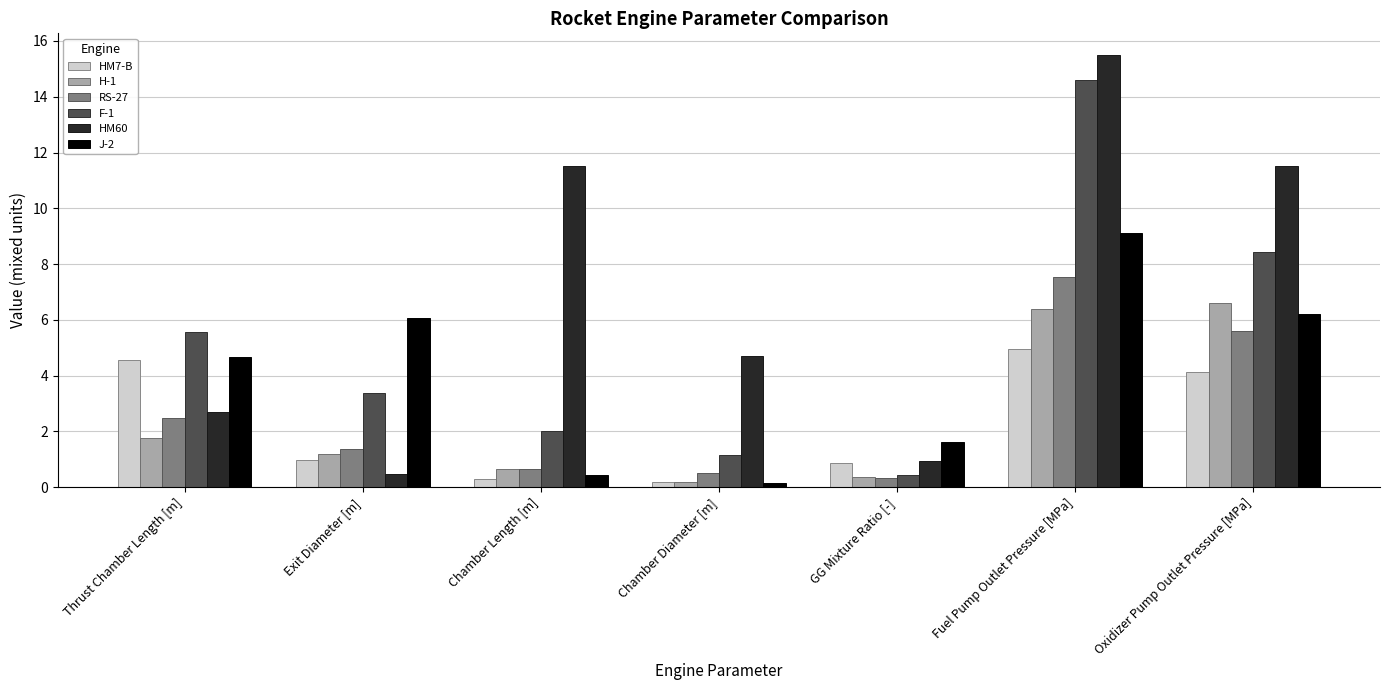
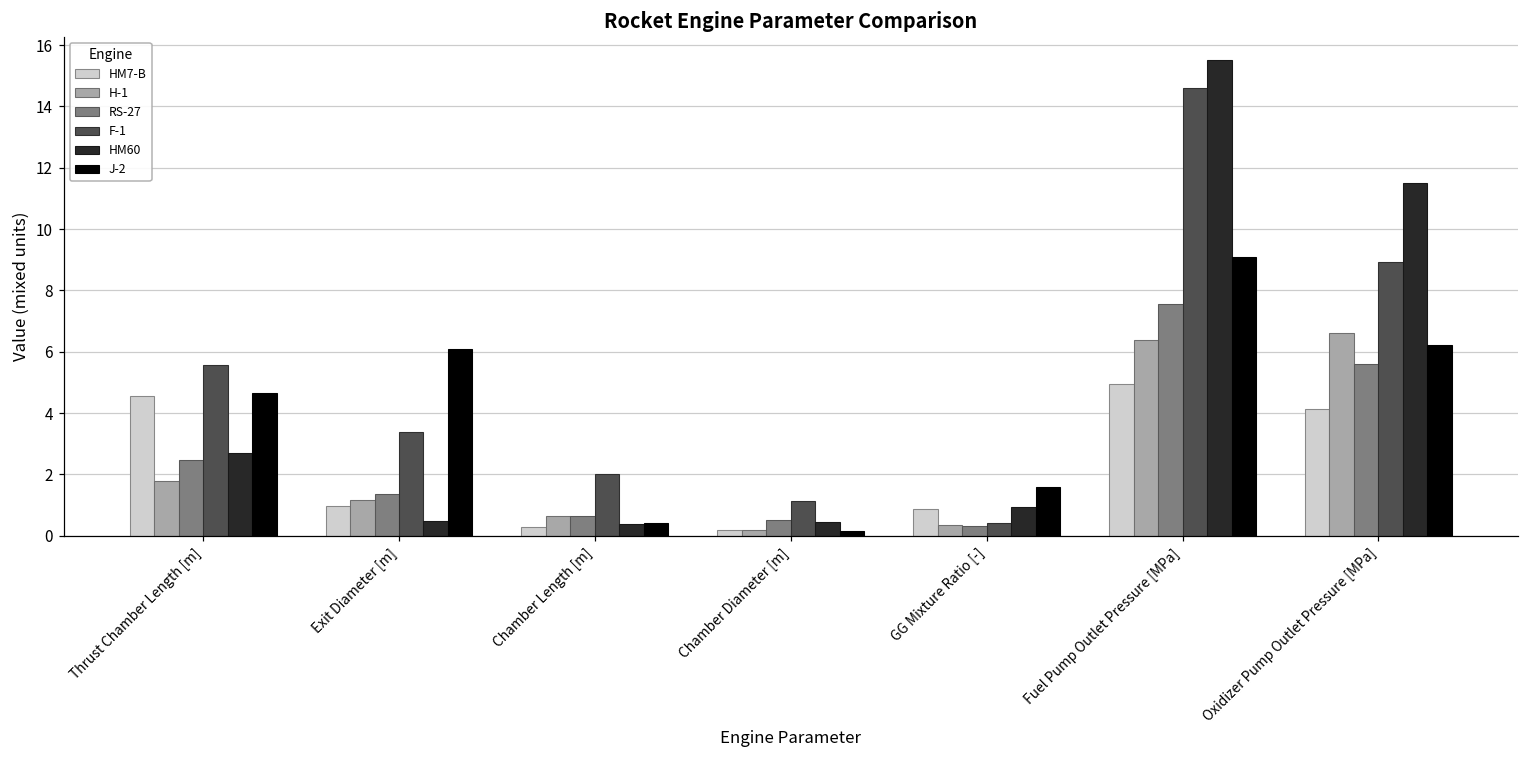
  {
    "HM7-B": {
      "Thrust Chamber Length [m]": 4.5,
      "Exit Diameter [m]": 1.0,
      "Chamber Length [m]": 0.3,
      "Chamber Diameter [m]": 0.2,
      "GG Mixture Ratio [-]": 0.9,
      "Fuel Pump Outlet Pressure [MPa]": 4.9,
      "Oxidizer Pump Outlet Pressure [MPa]": 4.1
    },
    "H-1": {
      "Thrust Chamber Length [m]": 1.8,
      "Exit Diameter [m]": 1.2,
      "Chamber Length [m]": 0.6,
      "Chamber Diameter [m]": 0.2,
      "GG Mixture Ratio [-]": 0.3,
      "Fuel Pump Outlet Pressure [MPa]": 6.4,
      "Oxidizer Pump Outlet Pressure [MPa]": 6.6
    },
    "RS-27": {
      "Thrust Chamber Length [m]": 2.5,
      "Exit Diameter [m]": 1.4,
      "Chamber Length [m]": 0.6,
      "Chamber Diameter [m]": 0.5,
      "GG Mixture Ratio [-]": 0.3,
      "Fuel Pump Outlet Pressure [MPa]": 7.5,
      "Oxidizer Pump Outlet Pressure [MPa]": 5.6
    },
    "F-1": {
      "Thrust Chamber Length [m]": 5.6,
      "Exit Diameter [m]": 3.4,
      "Chamber Length [m]": 2.0,
      "Chamber Diameter [m]": 1.1,
      "GG Mixture Ratio [-]": 0.4,
      "Fuel Pump Outlet Pressure [MPa]": 14.6,
-     "Oxidizer Pump Outlet Pressure [MPa]": 8.4
+     "Oxidizer Pump Outlet Pressure [MPa]": 8.9
    },
    "HM60": {
      "Thrust Chamber Length [m]": 2.7,
      "Exit Diameter [m]": 0.5,
-     "Chamber Length [m]": 11.5,
-     "Chamber Diameter [m]": 4.7,
+     "Chamber Length [m]": 0.4,
+     "Chamber Diameter [m]": 0.5,
      "GG Mixture Ratio [-]": 0.9,
      "Fuel Pump Outlet Pressure [MPa]": 15.5,
      "Oxidizer Pump Outlet Pressure [MPa]": 11.5
    },
    "J-2": {
      "Thrust Chamber Length [m]": 4.7,
      "Exit Diameter [m]": 6.1,
      "Chamber Length [m]": 0.4,
      "Chamber Diameter [m]": 0.2,
      "GG Mixture Ratio [-]": 1.6,
      "Fuel Pump Outlet Pressure [MPa]": 9.1,
      "Oxidizer Pump Outlet Pressure [MPa]": 6.2
    }
  }
